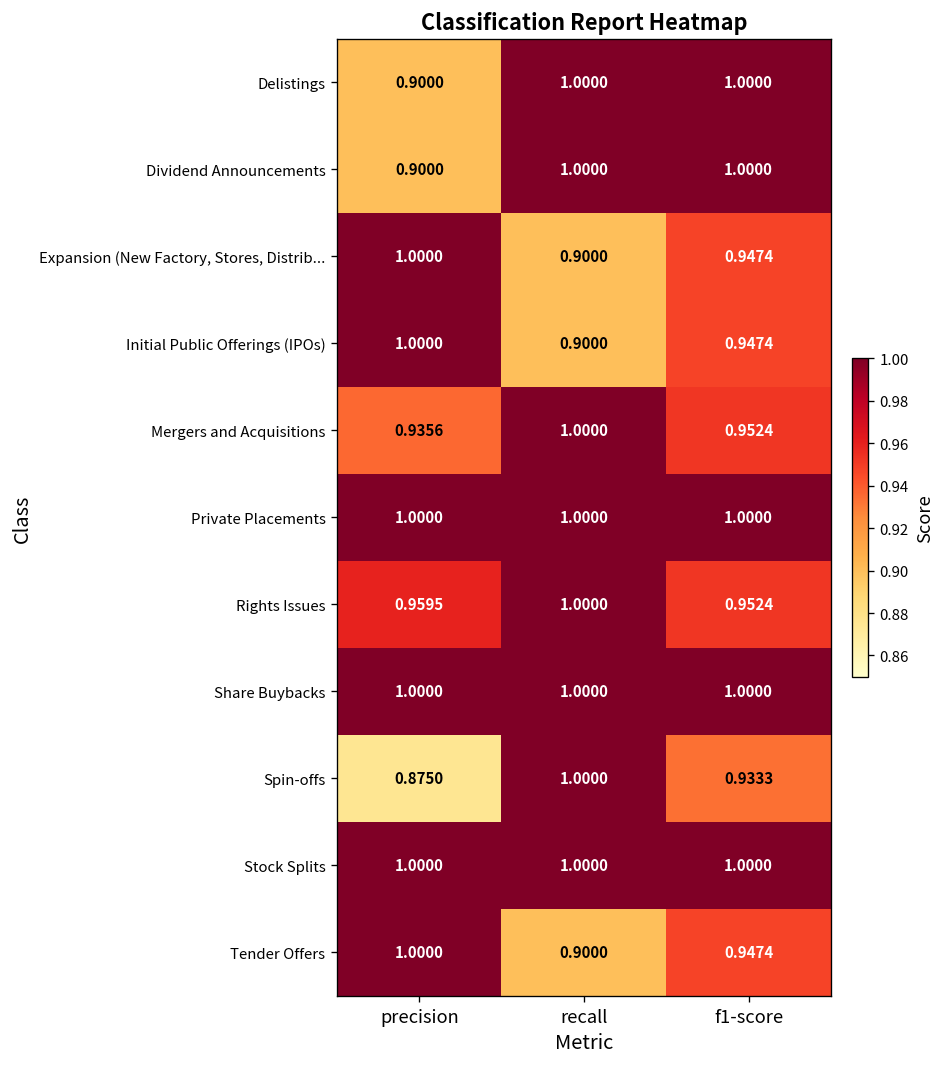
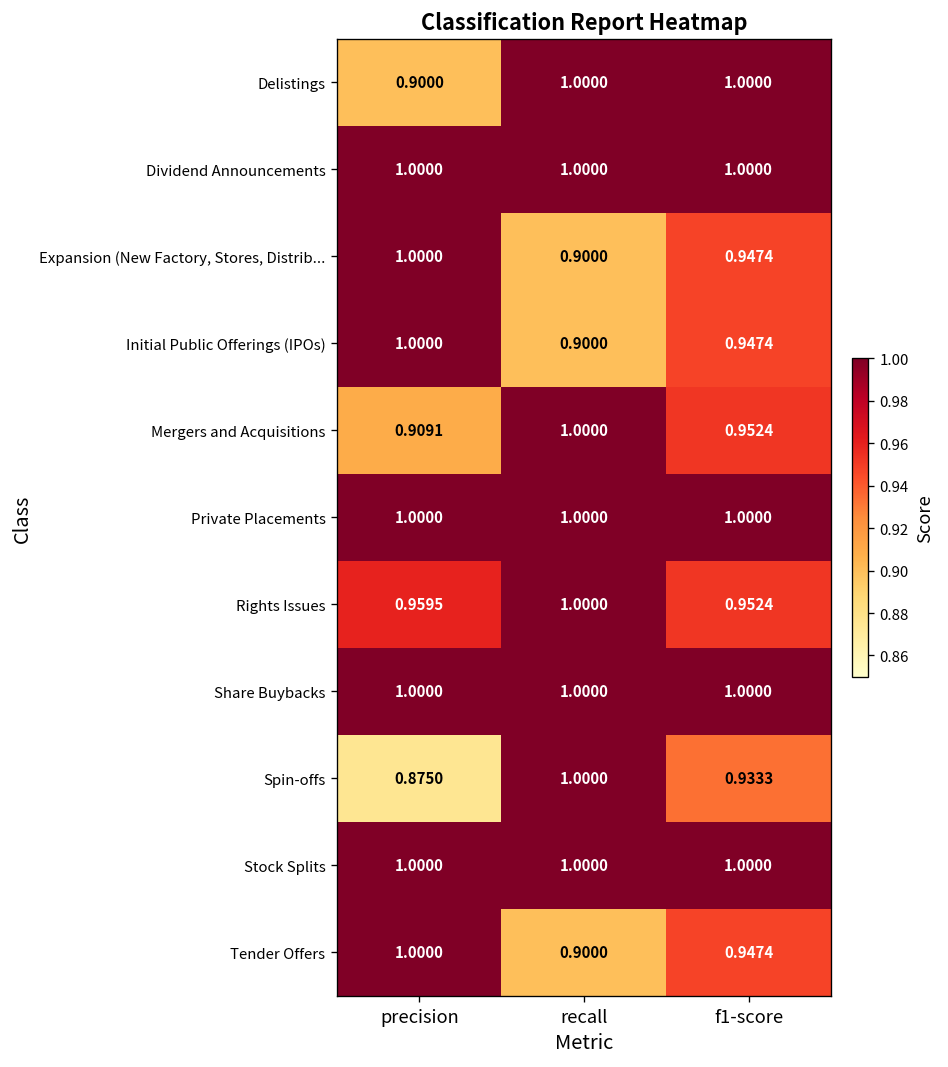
  {
    "Delistings": {
      "precision": 0.9000,
      "recall": 1.0000,
      "f1-score": 1.0000
    },
    "Dividend Announcements": {
-     "precision": 0.9000,
+     "precision": 1.0000,
      "recall": 1.0000,
      "f1-score": 1.0000
    },
    "Expansion (New Factory, Stores, Distrib...": {
      "precision": 1.0000,
      "recall": 0.9000,
      "f1-score": 0.9474
    },
    "Initial Public Offerings (IPOs)": {
      "precision": 1.0000,
      "recall": 0.9000,
      "f1-score": 0.9474
    },
    "Mergers and Acquisitions": {
-     "precision": 0.9356,
+     "precision": 0.9091,
      "recall": 1.0000,
      "f1-score": 0.9524
    },
    "Private Placements": {
      "precision": 1.0000,
      "recall": 1.0000,
      "f1-score": 1.0000
    },
    "Rights Issues": {
      "precision": 0.9595,
      "recall": 1.0000,
      "f1-score": 0.9524
    },
    "Share Buybacks": {
      "precision": 1.0000,
      "recall": 1.0000,
      "f1-score": 1.0000
    },
    "Spin-offs": {
      "precision": 0.8750,
      "recall": 1.0000,
      "f1-score": 0.9333
    },
    "Stock Splits": {
      "precision": 1.0000,
      "recall": 1.0000,
      "f1-score": 1.0000
    },
    "Tender Offers": {
      "precision": 1.0000,
      "recall": 0.9000,
      "f1-score": 0.9474
    }
  }
